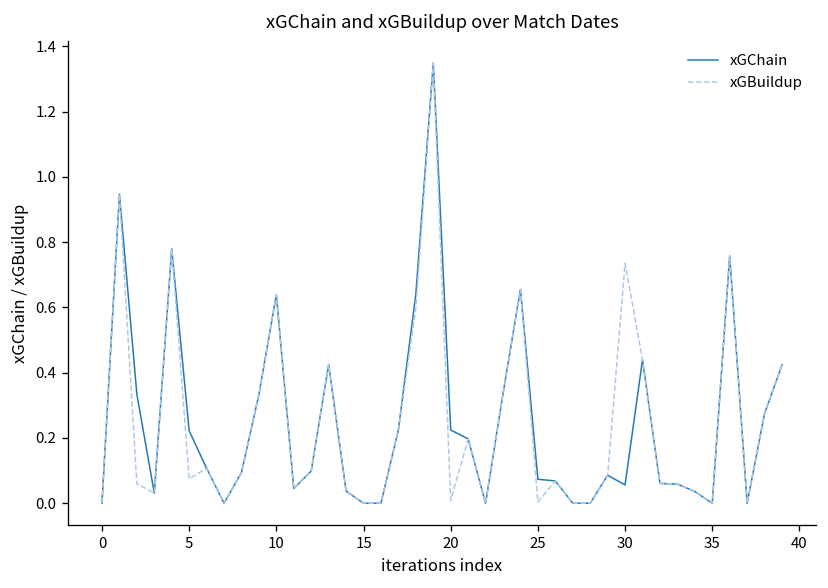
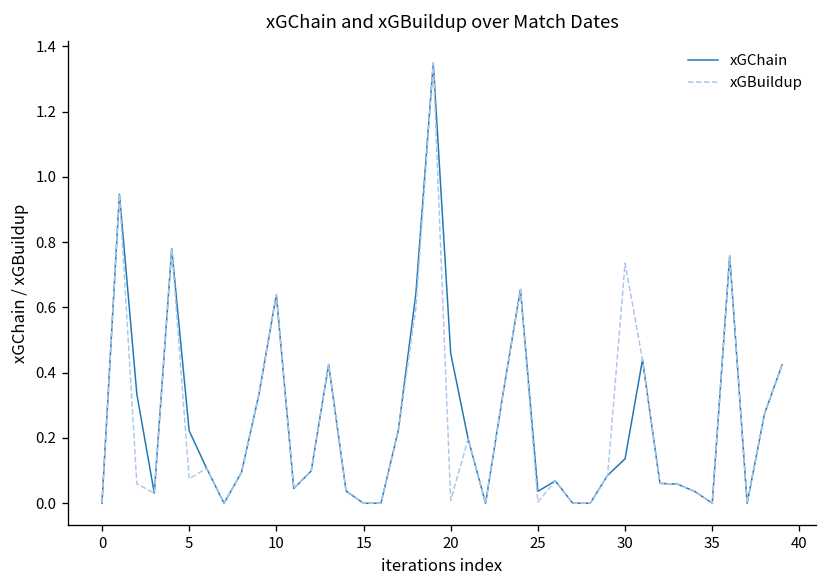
  {
    "xGChain": {
      "5": 0.22,
-     "20": 0.22,
-     "25": 0.07,
-     "30": 0.06
+     "20": 0.46,
+     "25": 0.04,
+     "30": 0.14
    },
    "xGBuildup": {
      "5": 0.08,
      "20": 0.01,
      "25": 0.00,
      "30": 0.74
    }
  }
